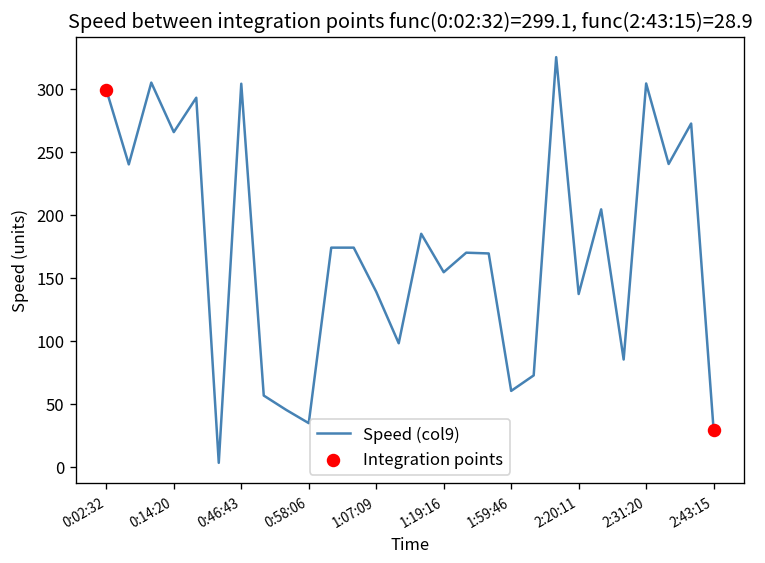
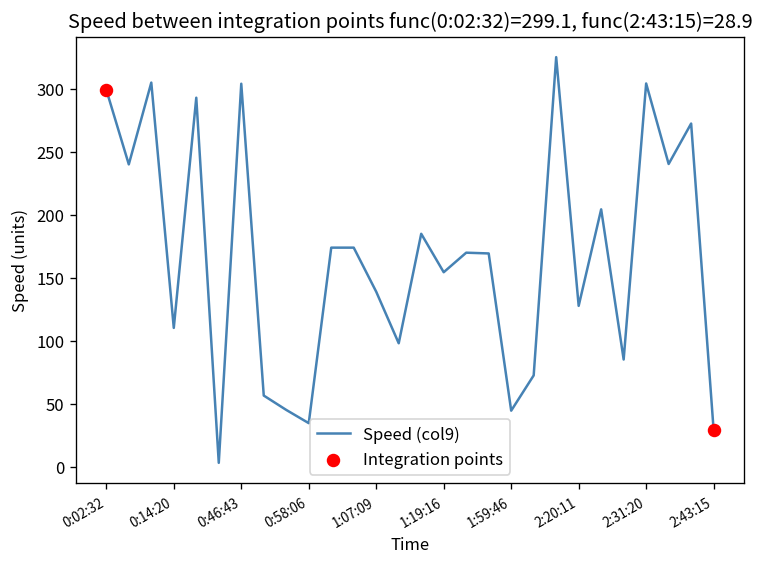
  {
    "Speed (col9)": {
-     "0:14:20": 266,
+     "0:14:20": 110,
      "0:46:43": 304,
      "0:58:06": 35,
      "1:07:09": 139,
      "1:19:16": 154,
-     "1:59:46": 60,
-     "2:20:11": 137,
+     "1:59:46": 44,
+     "2:20:11": 128,
      "2:31:20": 304
    }
  }
